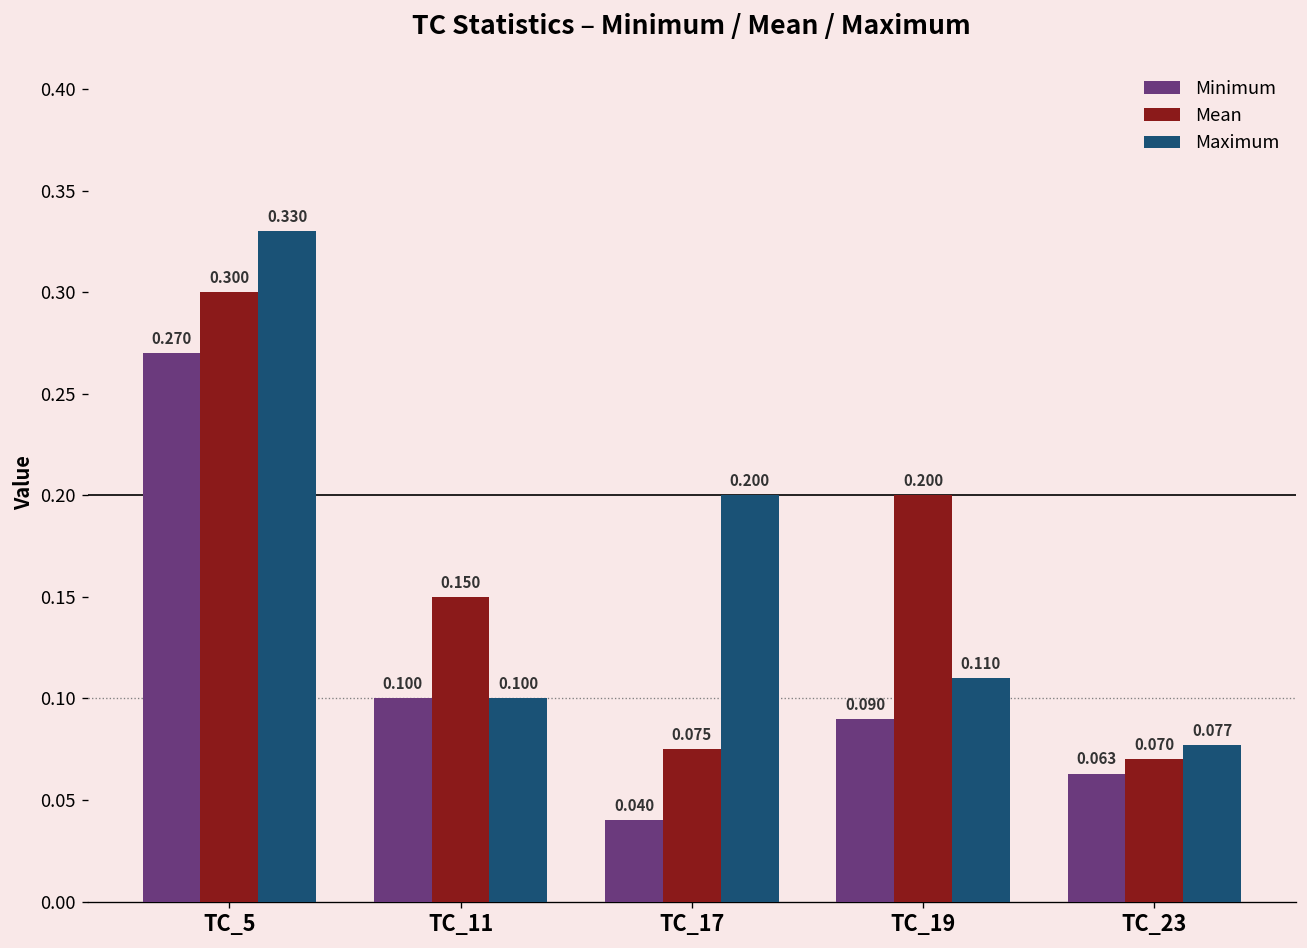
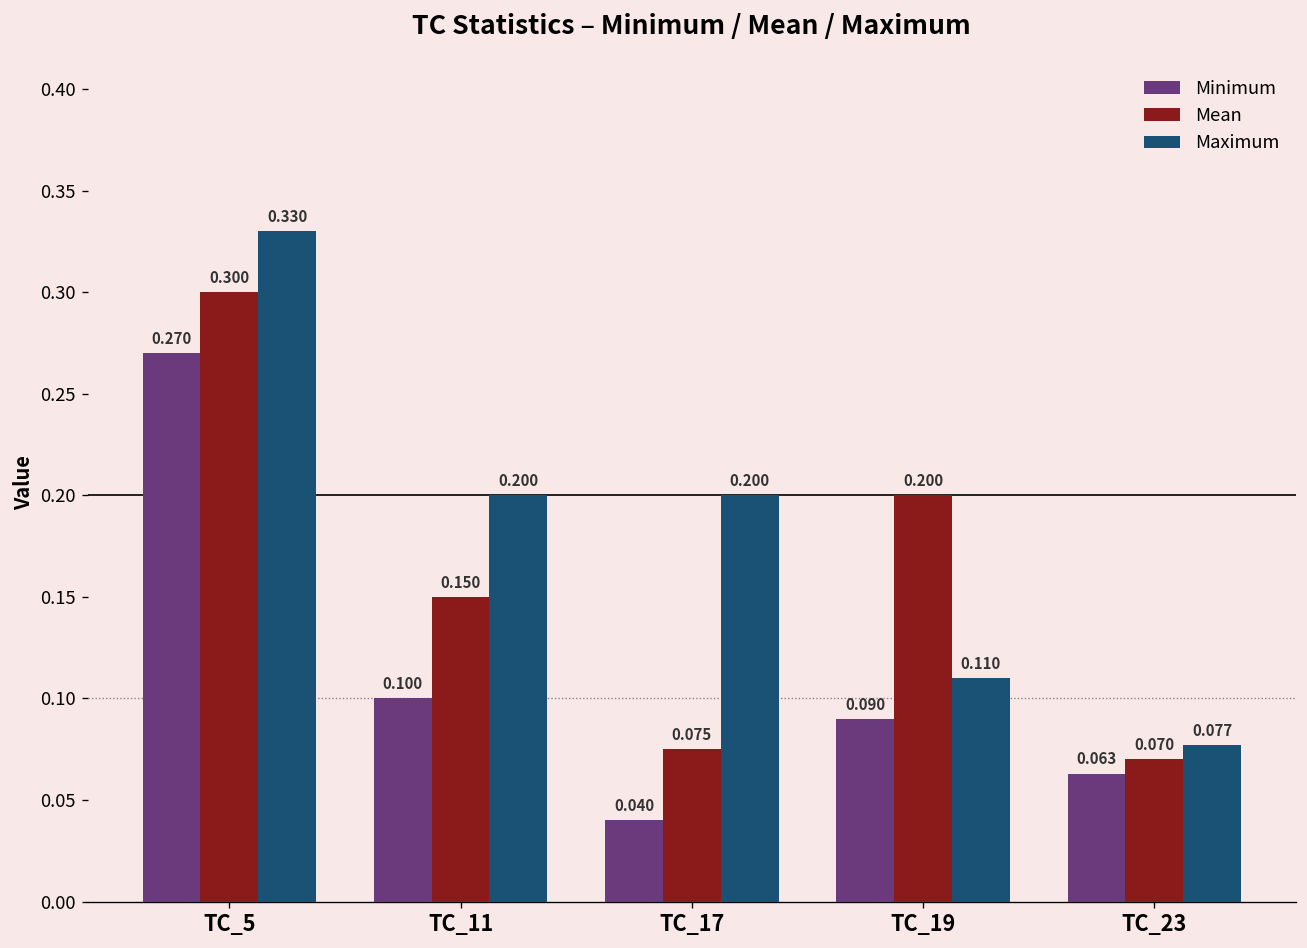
  {
    "Minimum": {
      "TC_5": 0.270,
      "TC_11": 0.100,
      "TC_17": 0.040,
      "TC_19": 0.090,
      "TC_23": 0.063
    },
    "Mean": {
      "TC_5": 0.300,
      "TC_11": 0.150,
      "TC_17": 0.075,
      "TC_19": 0.200,
      "TC_23": 0.070
    },
    "Maximum": {
      "TC_5": 0.330,
-     "TC_11": 0.100,
+     "TC_11": 0.200,
      "TC_17": 0.200,
      "TC_19": 0.110,
      "TC_23": 0.077
    }
  }
